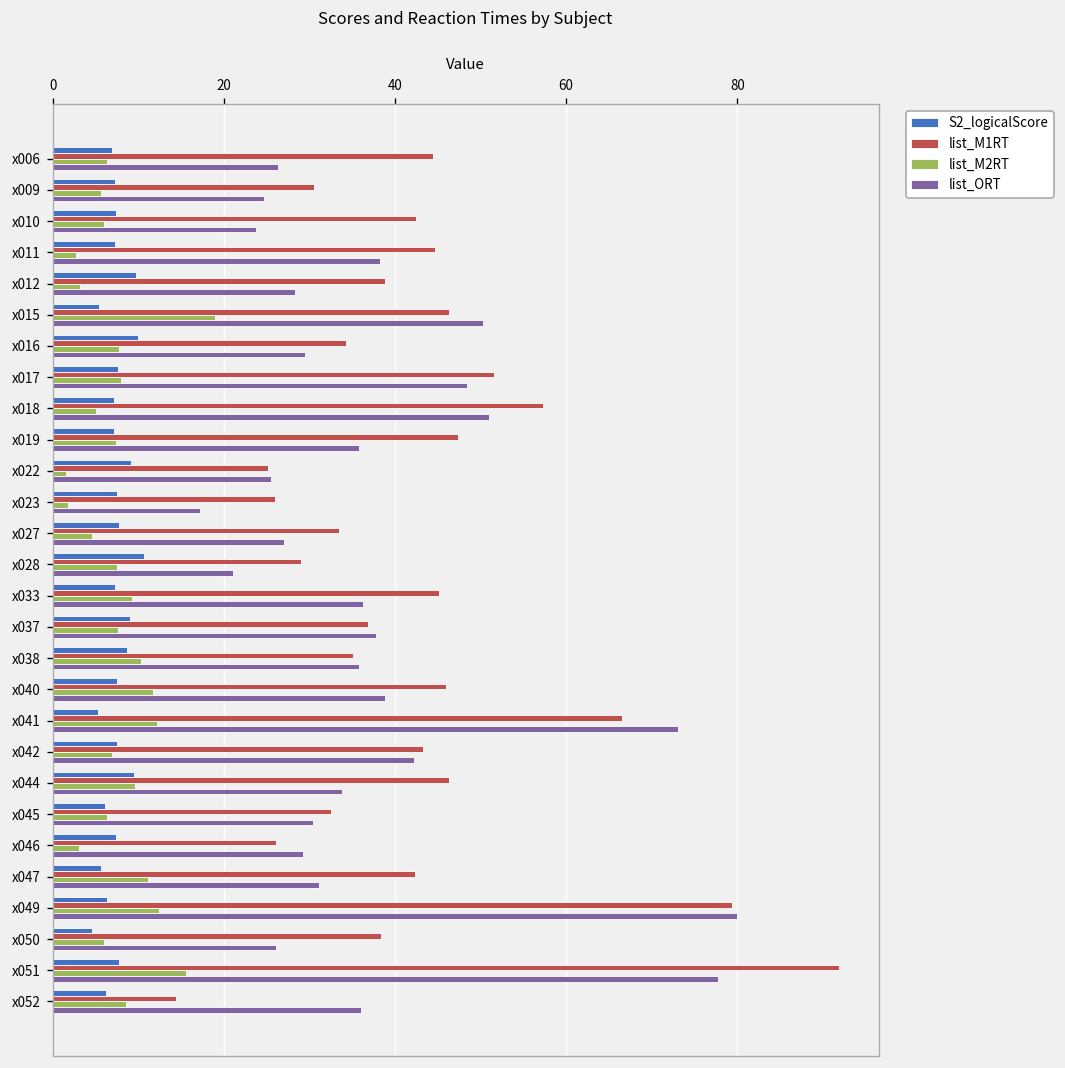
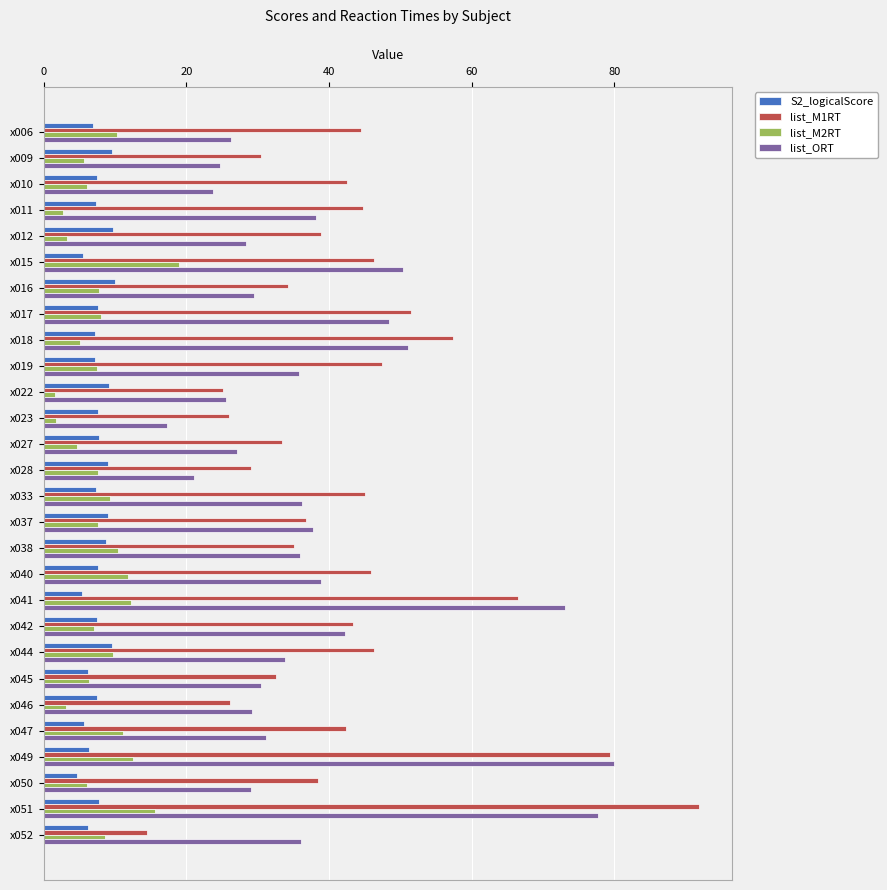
  {
    "S2_logicalScore": {
      "x006": 7,
-     "x009": 7,
+     "x009": 10,
      "x010": 7,
      "x011": 7,
      "x012": 10,
      "x015": 5,
      "x016": 10,
      "x017": 8,
      "x018": 7,
      "x019": 7,
      "x022": 9,
      "x023": 8,
      "x027": 8,
-     "x028": 11,
+     "x028": 9,
      "x033": 7,
      "x037": 9,
      "x038": 9,
      "x040": 8,
      "x041": 5,
      "x042": 8,
      "x044": 10,
      "x045": 6,
      "x046": 7,
      "x047": 6,
      "x049": 6,
      "x050": 5,
      "x051": 8,
      "x052": 6
    },
    "list_M1RT": {
      "x006": 44,
      "x009": 30,
      "x010": 43,
      "x011": 45,
      "x012": 39,
      "x015": 46,
      "x016": 34,
      "x017": 52,
      "x018": 57,
      "x019": 47,
      "x022": 25,
      "x023": 26,
      "x027": 33,
      "x028": 29,
      "x033": 45,
      "x037": 37,
      "x038": 35,
      "x040": 46,
      "x041": 67,
      "x042": 43,
      "x044": 46,
      "x045": 33,
      "x046": 26,
      "x047": 42,
      "x049": 79,
      "x050": 38,
      "x051": 92,
      "x052": 14
    },
    "list_M2RT": {
-     "x006": 6,
+     "x006": 10,
      "x009": 6,
      "x010": 6,
      "x011": 3,
      "x012": 3,
      "x015": 19,
      "x016": 8,
      "x017": 8,
      "x018": 5,
      "x019": 7,
      "x022": 2,
      "x023": 2,
      "x027": 5,
      "x028": 8,
      "x033": 9,
      "x037": 8,
      "x038": 10,
      "x040": 12,
      "x041": 12,
      "x042": 7,
      "x044": 10,
      "x045": 6,
      "x046": 3,
      "x047": 11,
      "x049": 12,
      "x050": 6,
      "x051": 16,
      "x052": 9
    },
    "list_ORT": {
      "x006": 26,
      "x009": 25,
      "x010": 24,
      "x011": 38,
      "x012": 28,
      "x015": 50,
      "x016": 30,
      "x017": 48,
      "x018": 51,
      "x019": 36,
      "x022": 26,
      "x023": 17,
      "x027": 27,
      "x028": 21,
      "x033": 36,
      "x037": 38,
      "x038": 36,
      "x040": 39,
      "x041": 73,
      "x042": 42,
      "x044": 34,
      "x045": 30,
      "x046": 29,
      "x047": 31,
      "x049": 80,
-     "x050": 26,
+     "x050": 29,
      "x051": 78,
      "x052": 36
    }
  }
